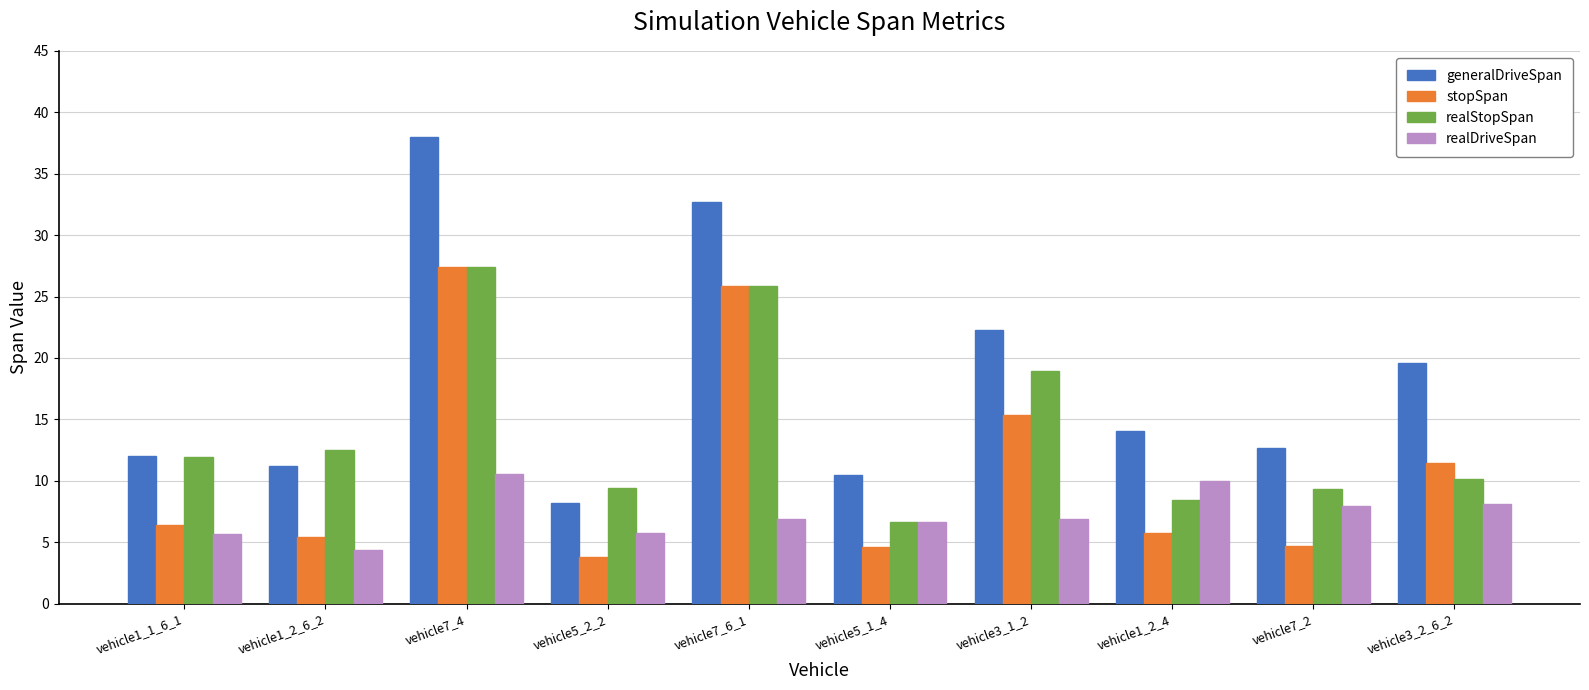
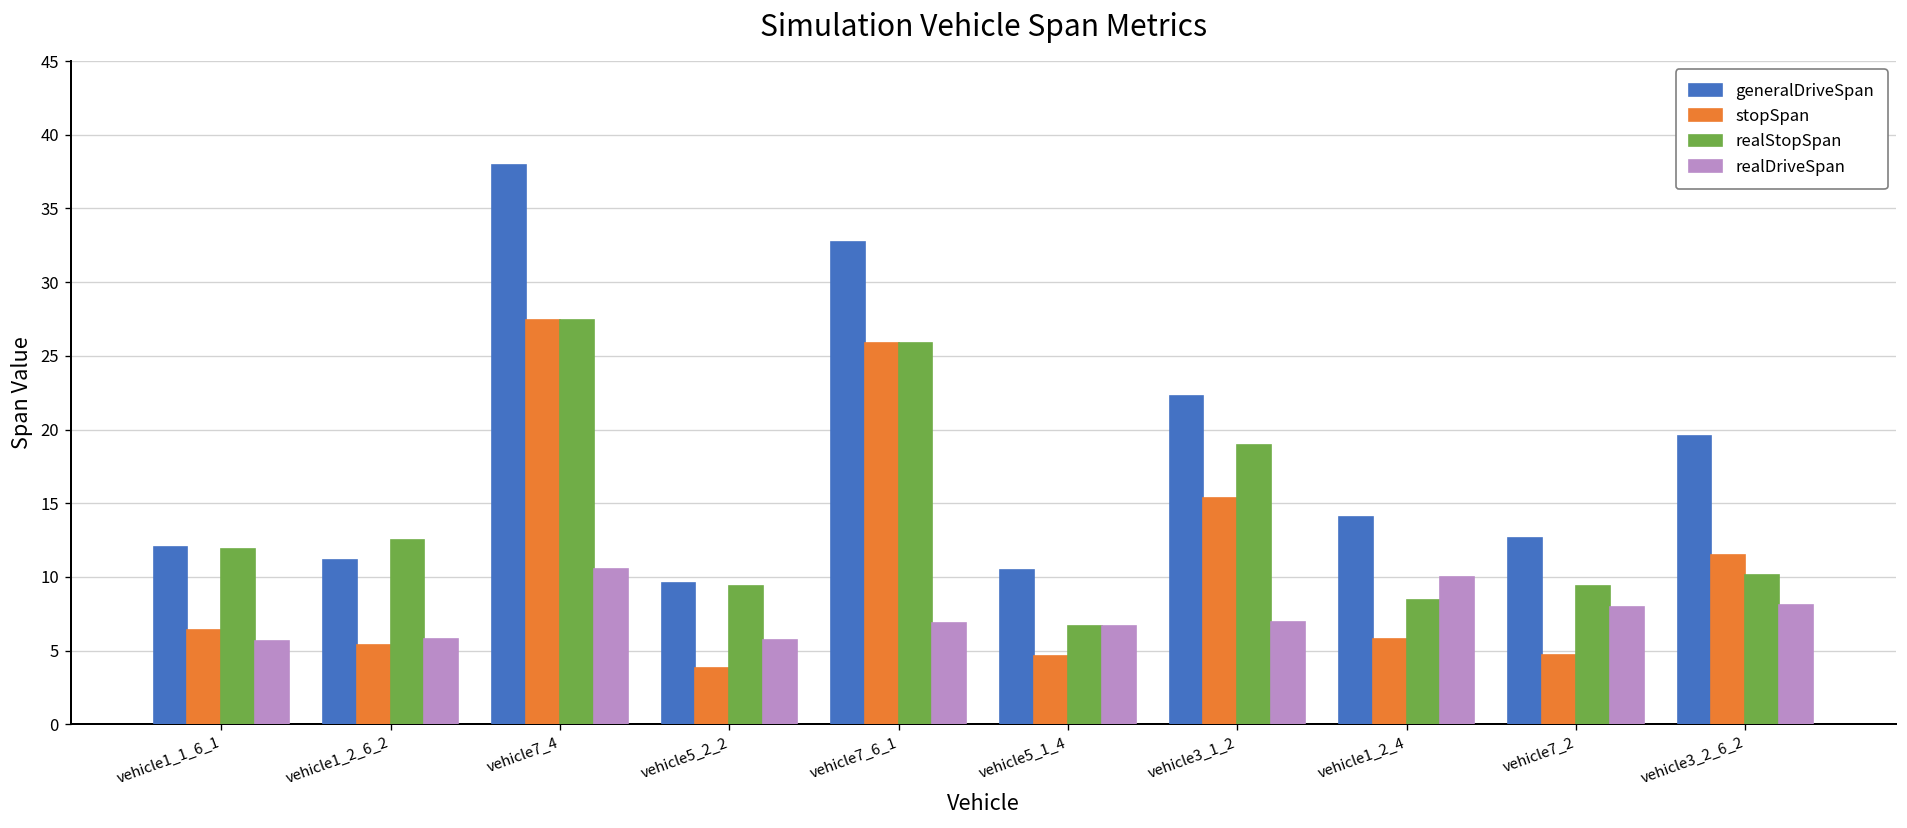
  {
    "generalDriveSpan": {
      "vehicle1_1_6_1": 12.0,
      "vehicle1_2_6_2": 11.2,
      "vehicle7_4": 38.0,
-     "vehicle5_2_2": 8.2,
+     "vehicle5_2_2": 9.6,
      "vehicle7_6_1": 32.7,
      "vehicle5_1_4": 10.5,
      "vehicle3_1_2": 22.3,
      "vehicle1_2_4": 14.1,
      "vehicle7_2": 12.7,
      "vehicle3_2_6_2": 19.6
    },
    "stopSpan": {
      "vehicle1_1_6_1": 6.4,
      "vehicle1_2_6_2": 5.4,
      "vehicle7_4": 27.4,
      "vehicle5_2_2": 3.8,
      "vehicle7_6_1": 25.9,
      "vehicle5_1_4": 4.7,
      "vehicle3_1_2": 15.4,
      "vehicle1_2_4": 5.8,
      "vehicle7_2": 4.7,
      "vehicle3_2_6_2": 11.5
    },
    "realStopSpan": {
      "vehicle1_1_6_1": 11.9,
      "vehicle1_2_6_2": 12.5,
      "vehicle7_4": 27.4,
      "vehicle5_2_2": 9.4,
      "vehicle7_6_1": 25.9,
      "vehicle5_1_4": 6.7,
      "vehicle3_1_2": 19.0,
      "vehicle1_2_4": 8.4,
      "vehicle7_2": 9.4,
      "vehicle3_2_6_2": 10.1
    },
    "realDriveSpan": {
      "vehicle1_1_6_1": 5.7,
-     "vehicle1_2_6_2": 4.4,
+     "vehicle1_2_6_2": 5.8,
      "vehicle7_4": 10.5,
      "vehicle5_2_2": 5.8,
      "vehicle7_6_1": 6.9,
      "vehicle5_1_4": 6.7,
      "vehicle3_1_2": 6.9,
      "vehicle1_2_4": 10.0,
      "vehicle7_2": 8.0,
      "vehicle3_2_6_2": 8.1
    }
  }
